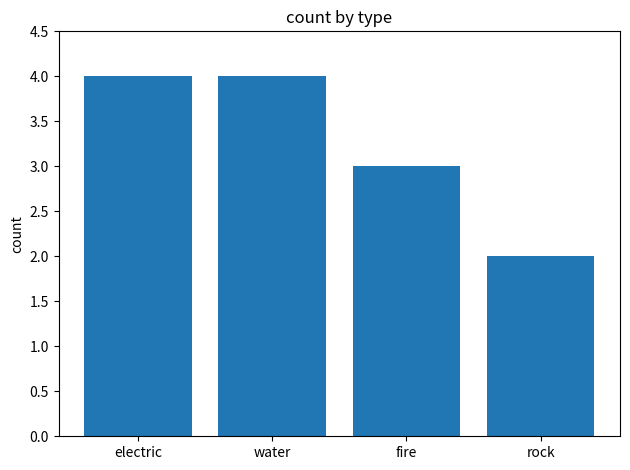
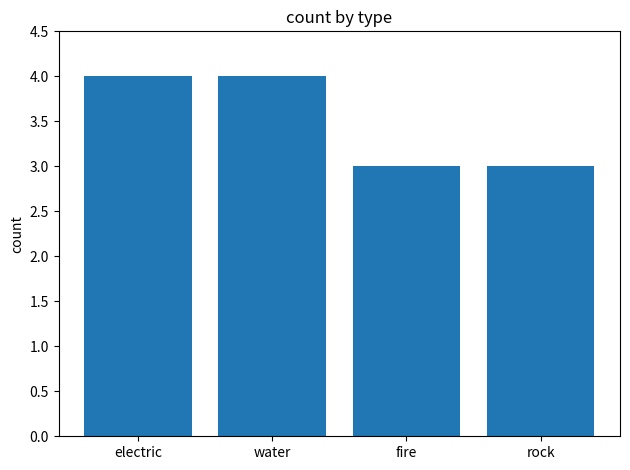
  {
    "electric": 4,
    "water": 4,
    "fire": 3,
-   "rock": 2
+   "rock": 3
  }
